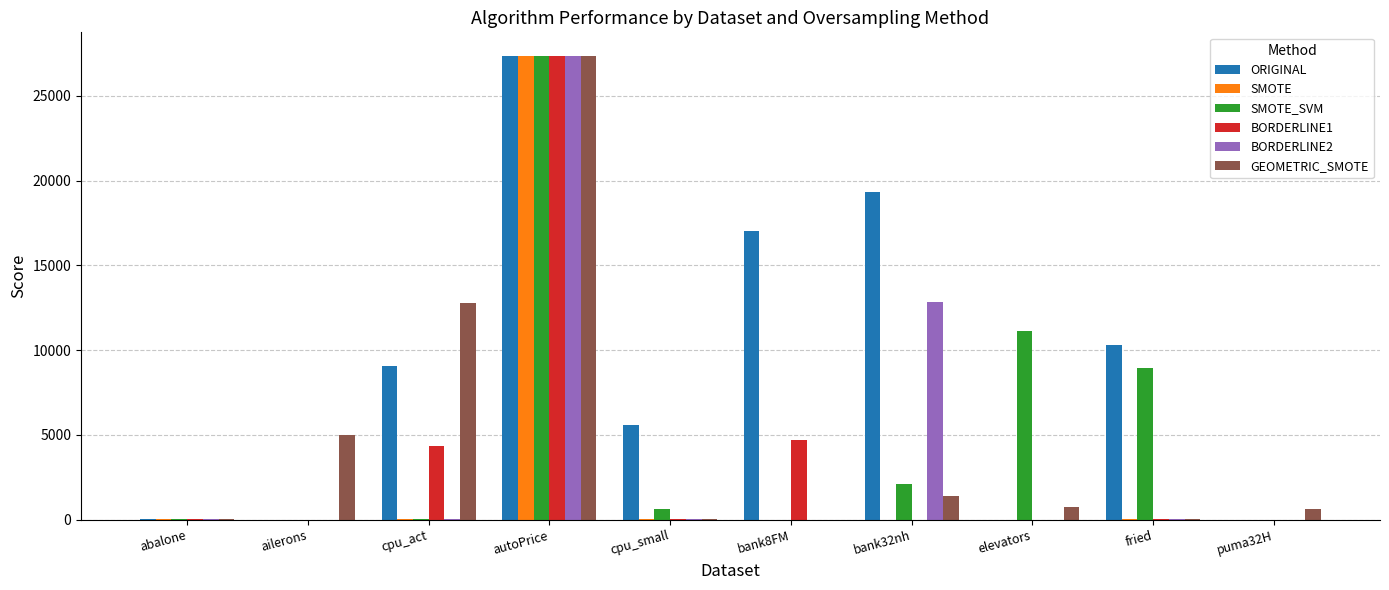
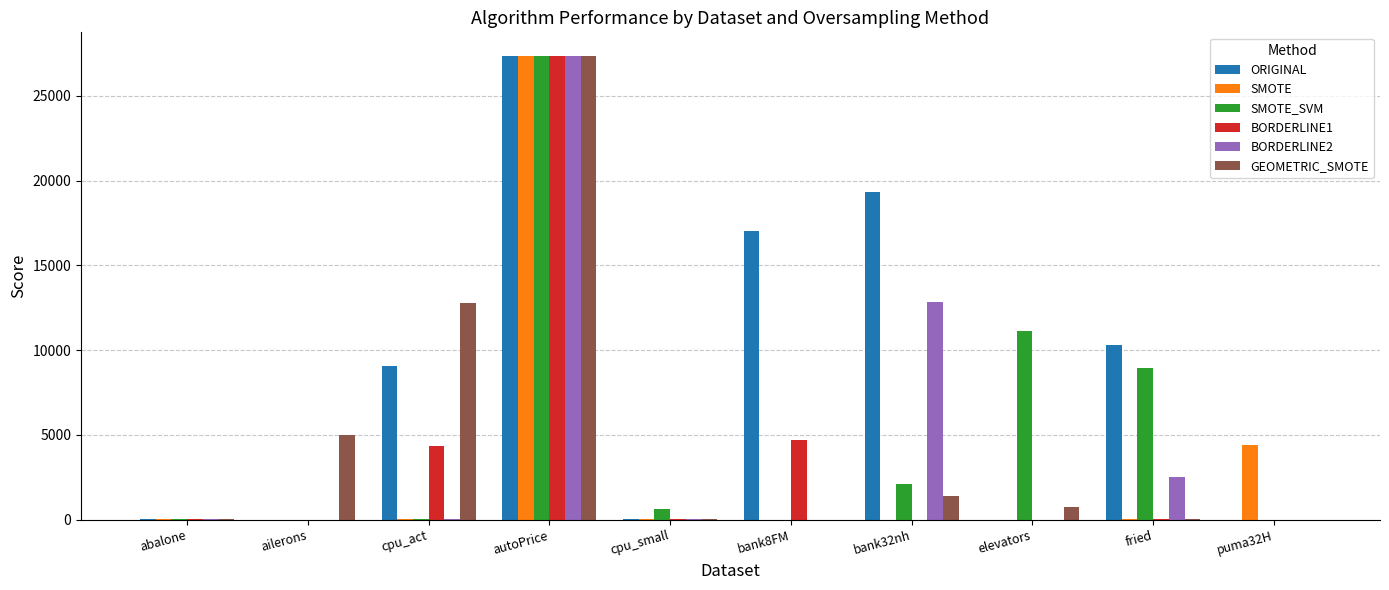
  {
    "ORIGINAL": {
      "cpu_act": 9100,
      "autoPrice": 27400,
-     "cpu_small": 5600,
+     "cpu_small": 0,
      "bank8FM": 17000,
      "bank32nh": 19300,
      "fried": 10300
    },
    "SMOTE": {
      "autoPrice": 27400,
-     "puma32H": 0
+     "puma32H": 4400
    },
    "SMOTE_SVM": {
      "autoPrice": 27400,
      "cpu_small": 600,
      "bank32nh": 2100,
      "elevators": 11100,
      "fried": 8900
    },
    "BORDERLINE1": {
      "cpu_act": 4300,
      "autoPrice": 27400,
      "bank8FM": 4700
    },
    "BORDERLINE2": {
      "autoPrice": 27400,
      "bank32nh": 12800,
-     "fried": 0
+     "fried": 2500
    },
    "GEOMETRIC_SMOTE": {
      "ailerons": 5000,
      "cpu_act": 12800,
      "autoPrice": 27400,
      "bank32nh": 1400,
      "elevators": 800,
-     "puma32H": 600
+     "puma32H": 0
    }
  }
